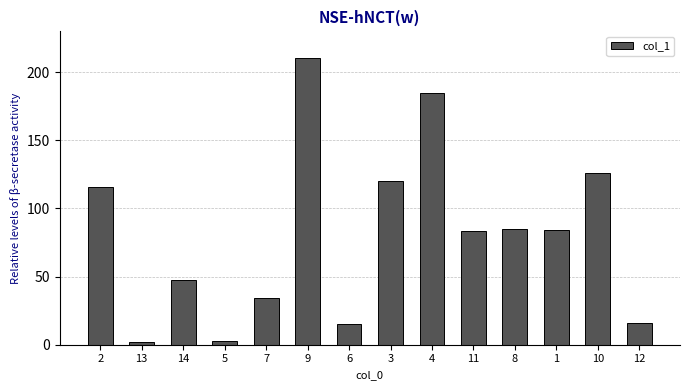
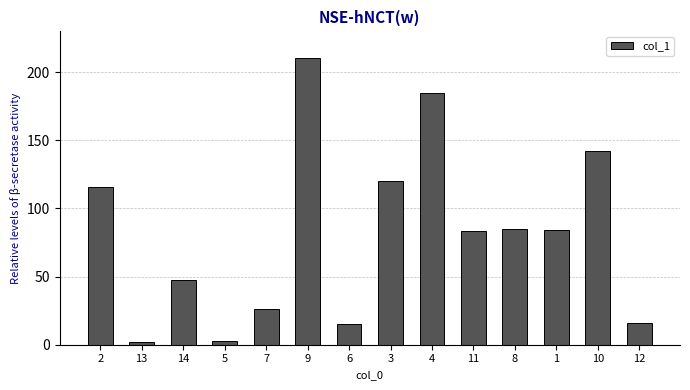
  {
    "2": 116,
    "13": 2,
    "14": 47,
    "5": 3,
-   "7": 34,
+   "7": 26,
    "9": 211,
    "6": 15,
    "3": 121,
    "4": 185,
    "11": 84,
    "8": 85,
    "1": 84,
-   "10": 126,
+   "10": 142,
    "12": 16
  }
